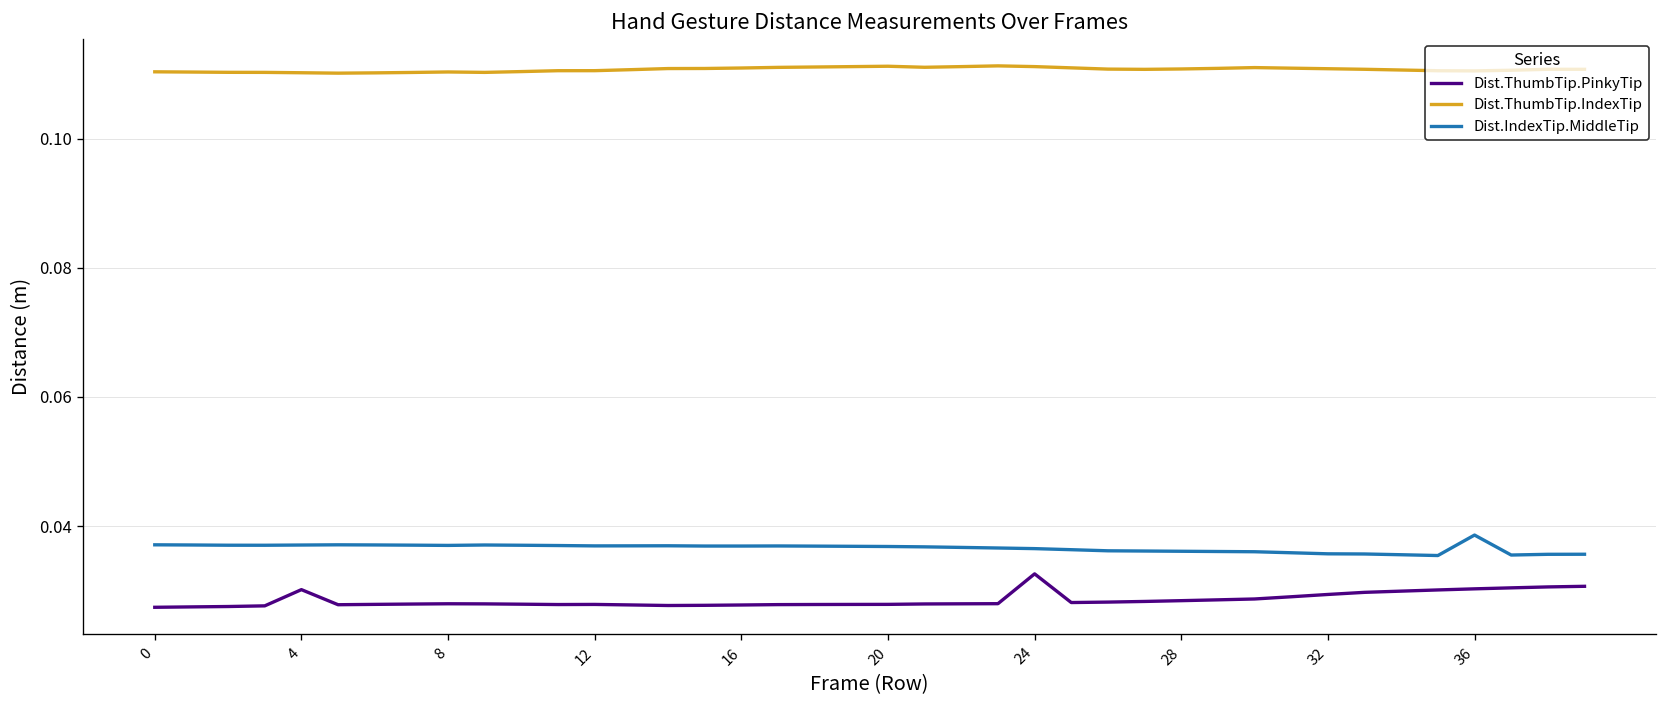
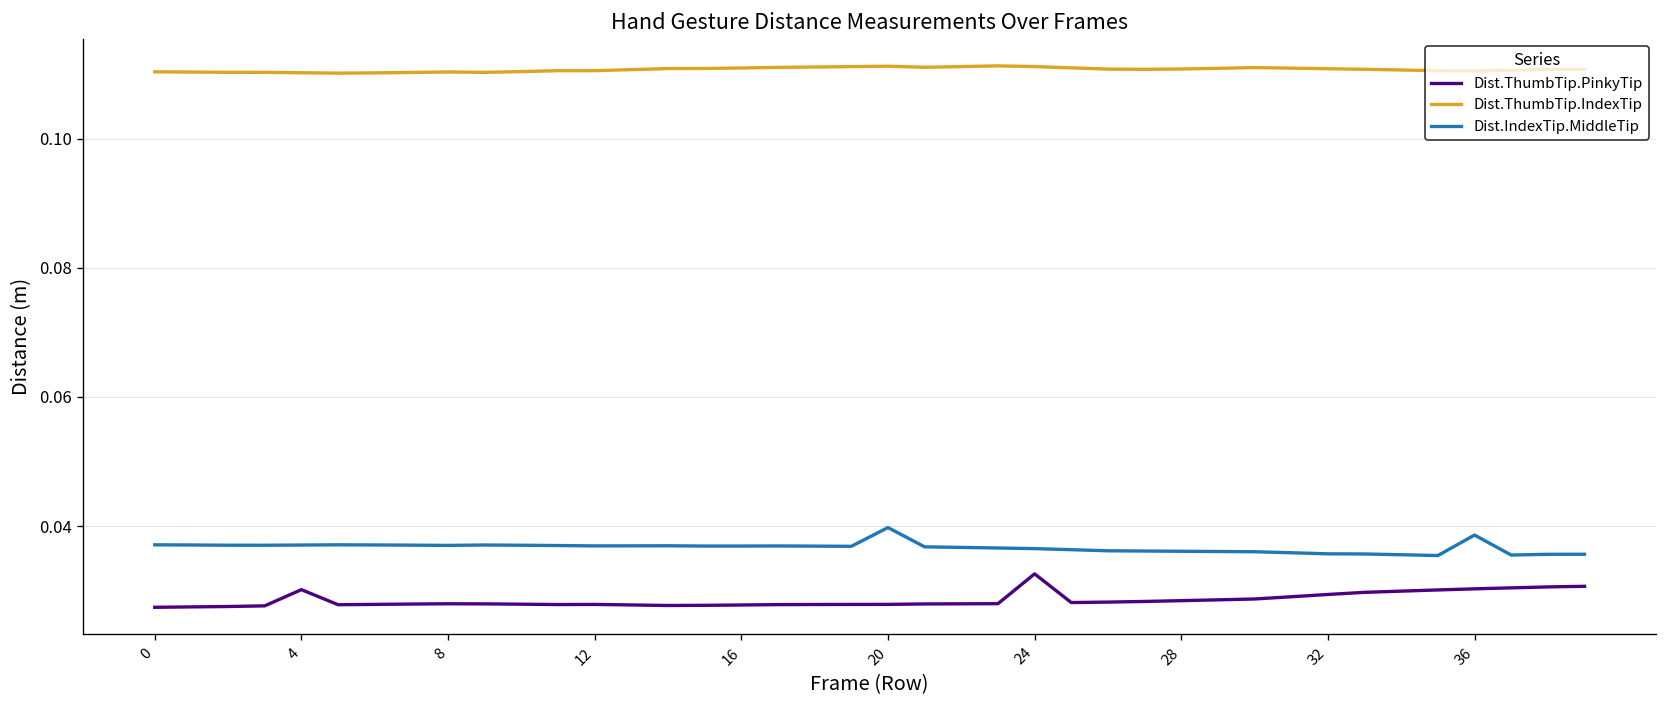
  {
    "Dist.ThumbTip.PinkyTip": {
      "0": 0.027,
      "4": 0.030,
      "8": 0.028,
      "12": 0.028,
      "16": 0.028,
      "20": 0.028,
      "24": 0.033,
      "28": 0.028,
      "32": 0.029,
      "36": 0.030
    },
    "Dist.ThumbTip.IndexTip": {
      "0": 0.110,
      "4": 0.110,
      "8": 0.110,
      "12": 0.111,
      "16": 0.111,
      "20": 0.111,
      "24": 0.111,
      "28": 0.111,
      "32": 0.111
    },
    "Dist.IndexTip.MiddleTip": {
      "0": 0.037,
      "4": 0.037,
      "8": 0.037,
      "12": 0.037,
      "16": 0.037,
-     "20": 0.037,
+     "20": 0.040,
      "24": 0.037,
      "28": 0.036,
      "32": 0.036,
      "36": 0.039
    }
  }
